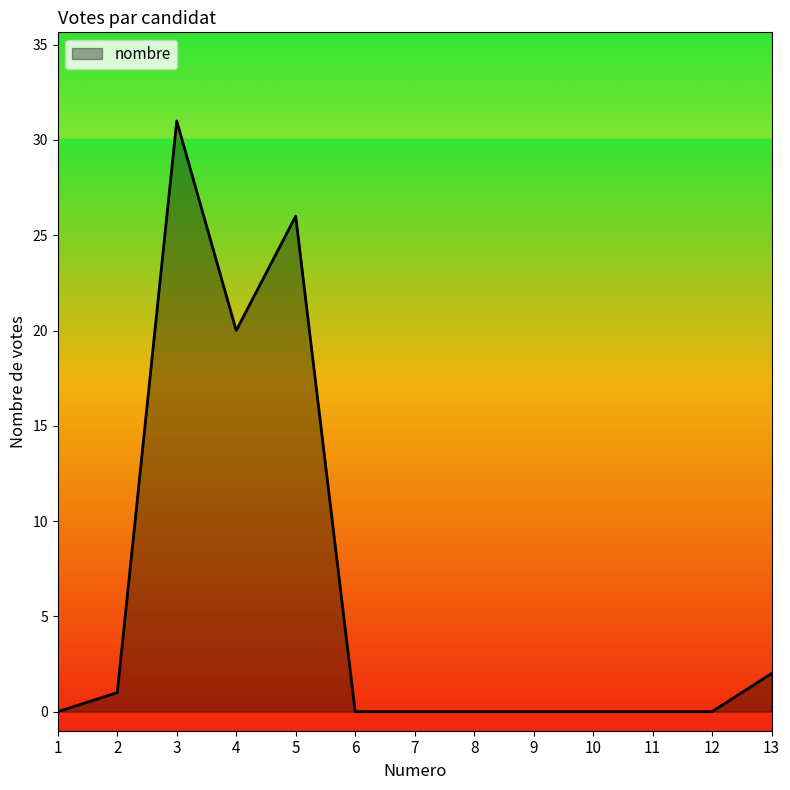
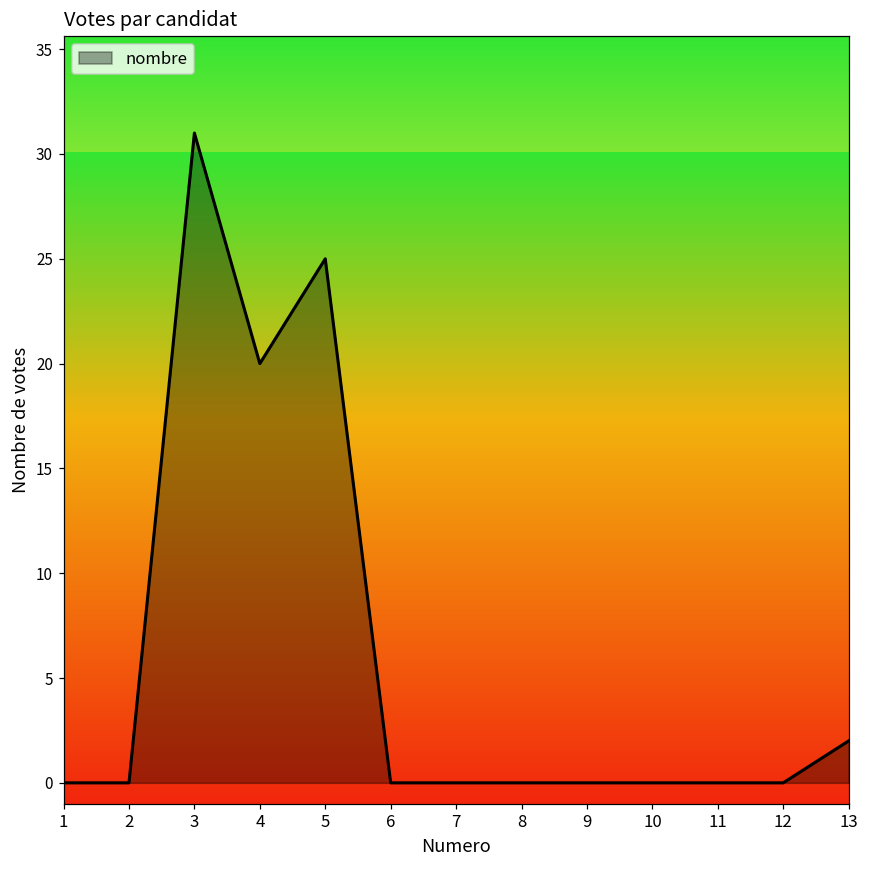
  {
    "1": 0,
-   "2": 1,
+   "2": 0,
    "3": 31,
    "4": 20,
-   "5": 26,
+   "5": 25,
    "6": 0,
    "7": 0,
    "8": 0,
    "9": 0,
    "10": 0,
    "11": 0,
    "12": 0,
    "13": 2
  }
